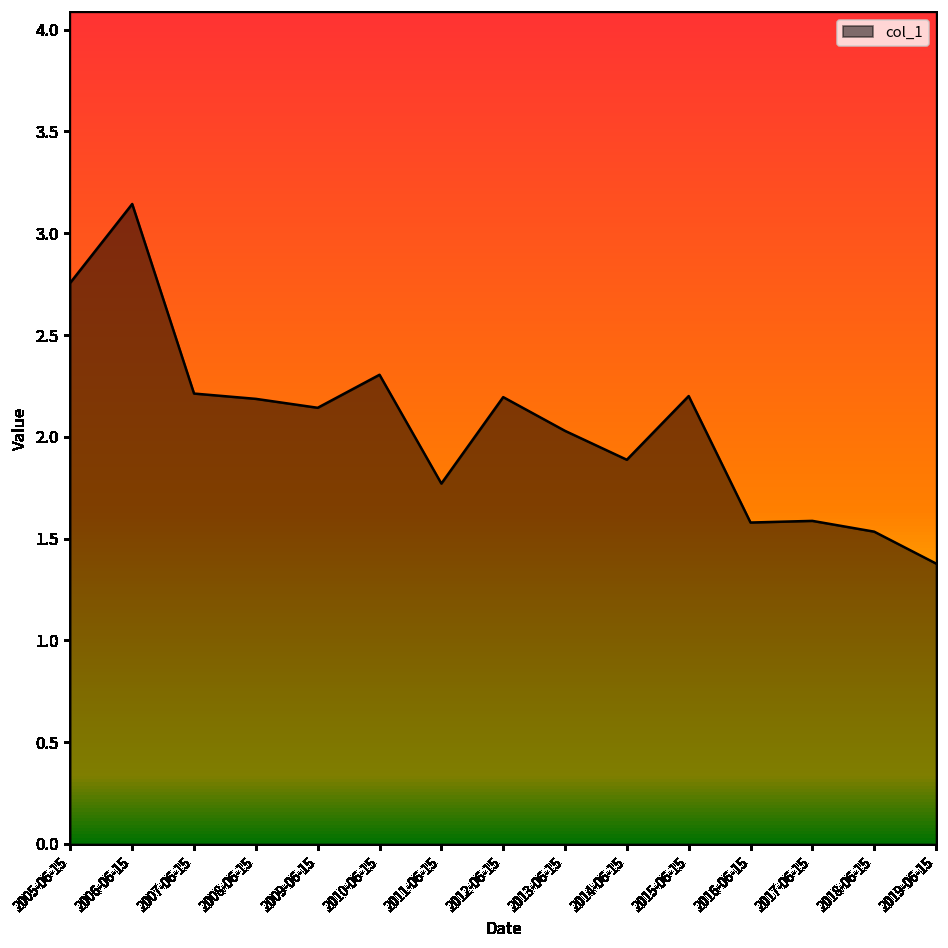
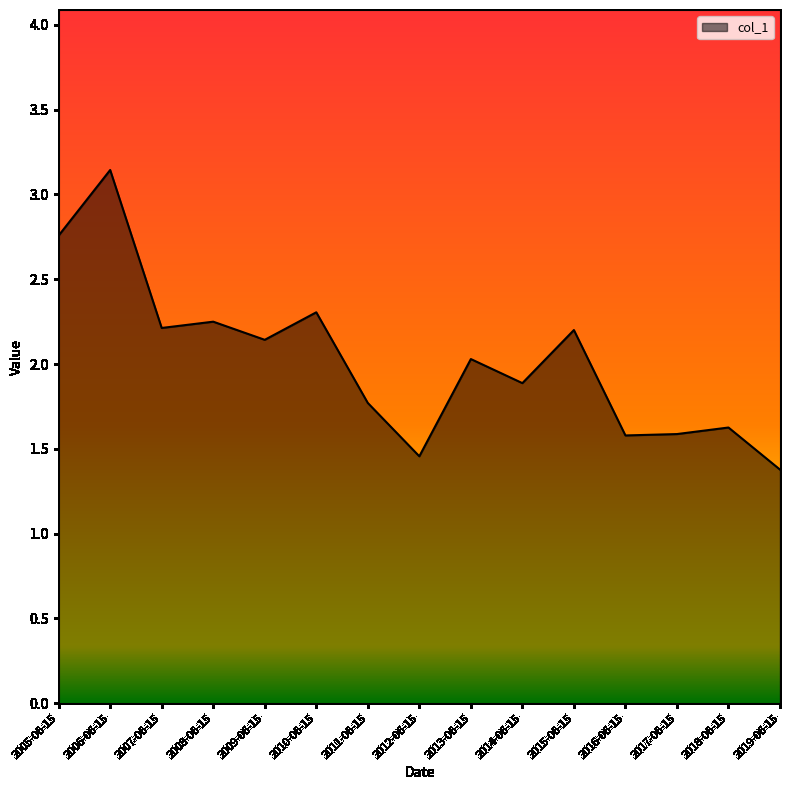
  {
    "2005-06-15": 2.76,
    "2006-06-15": 3.14,
    "2007-06-15": 2.21,
-   "2008-06-15": 2.19,
+   "2008-06-15": 2.25,
    "2009-06-15": 2.14,
    "2010-06-15": 2.30,
    "2011-06-15": 1.77,
-   "2012-06-15": 2.19,
+   "2012-06-15": 1.46,
    "2013-06-15": 2.03,
    "2014-06-15": 1.89,
    "2015-06-15": 2.20,
    "2016-06-15": 1.58,
    "2017-06-15": 1.59,
-   "2018-06-15": 1.53,
+   "2018-06-15": 1.63,
    "2019-06-15": 1.38
  }
